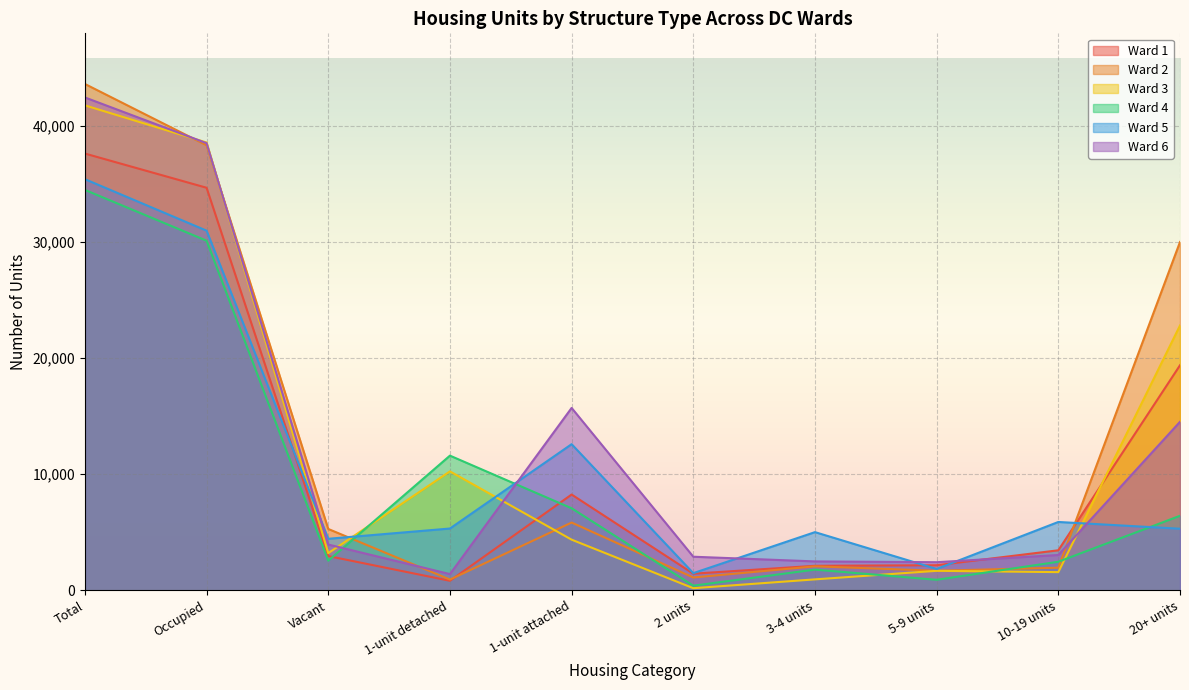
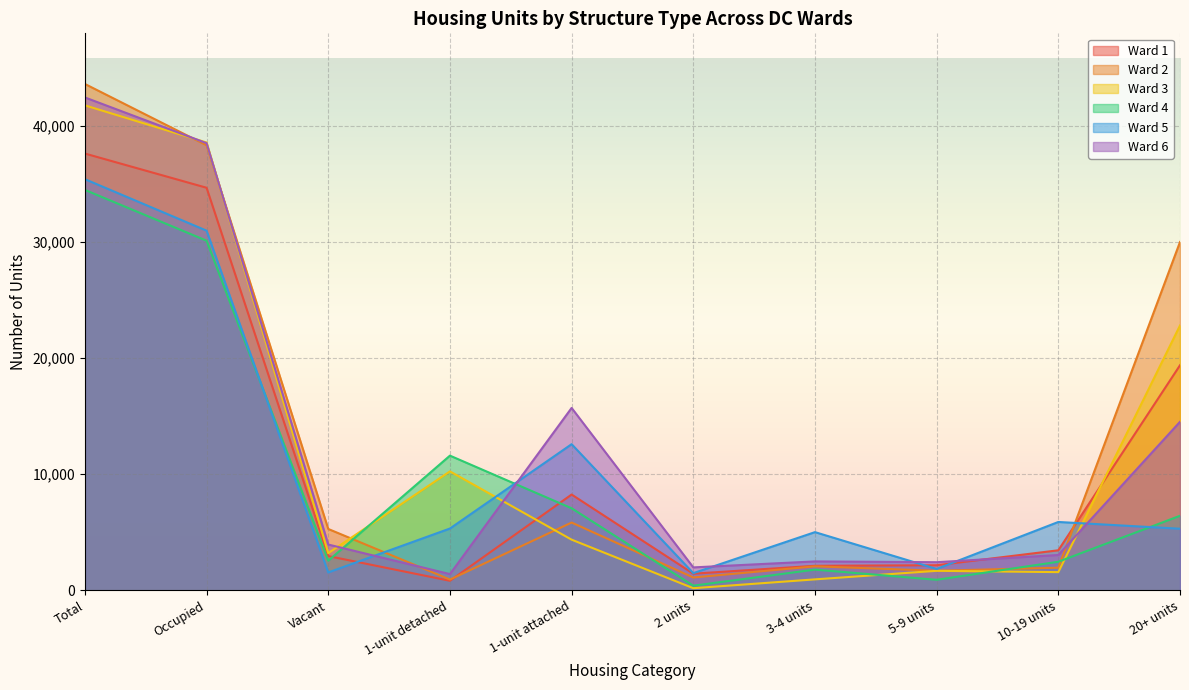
  {
    "Ward 4": {
      "Total": "34,500",
      "Occupied": "30,100",
      "Vacant": "2,500",
      "1-unit detached": "11,600",
      "1-unit attached": "7,100",
      "3-4 units": "1,800",
      "5-9 units": "900",
      "10-19 units": "2,500",
      "20+ units": "6,400"
    },
    "Ward 5": {
      "Total": "35,400",
      "Occupied": "31,000",
-     "Vacant": "4,400",
+     "Vacant": "1,500",
      "1-unit detached": "5,300",
      "1-unit attached": "12,600",
      "3-4 units": "5,000",
      "10-19 units": "5,900",
      "20+ units": "5,300"
    },
    "Ward 6": {
      "Total": "42,500",
      "Vacant": "3,900",
      "1-unit detached": "1,400",
      "1-unit attached": "15,700",
-     "2 units": "2,900",
+     "2 units": "2,000",
      "3-4 units": "2,500",
      "5-9 units": "2,400",
      "10-19 units": "3,000",
      "20+ units": "14,500"
    }
  }
